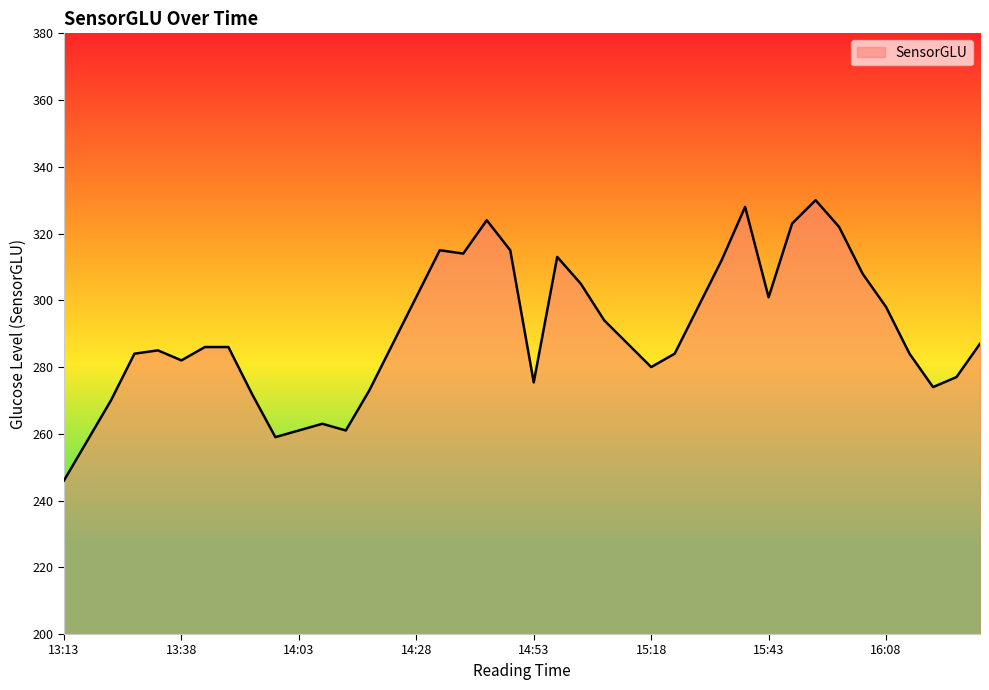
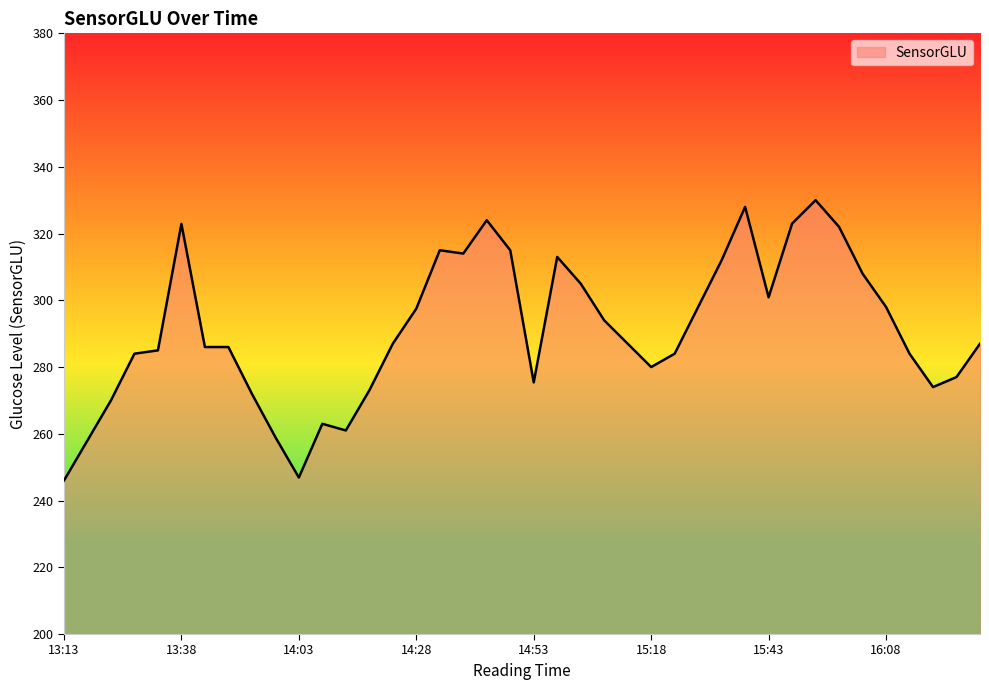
  {
    "13:13": 246,
-   "13:38": 282,
-   "14:03": 261,
-   "14:28": 301,
+   "13:38": 323,
+   "14:03": 247,
+   "14:28": 298,
    "14:53": 275,
    "15:18": 280,
    "15:43": 301,
    "16:08": 298
  }
